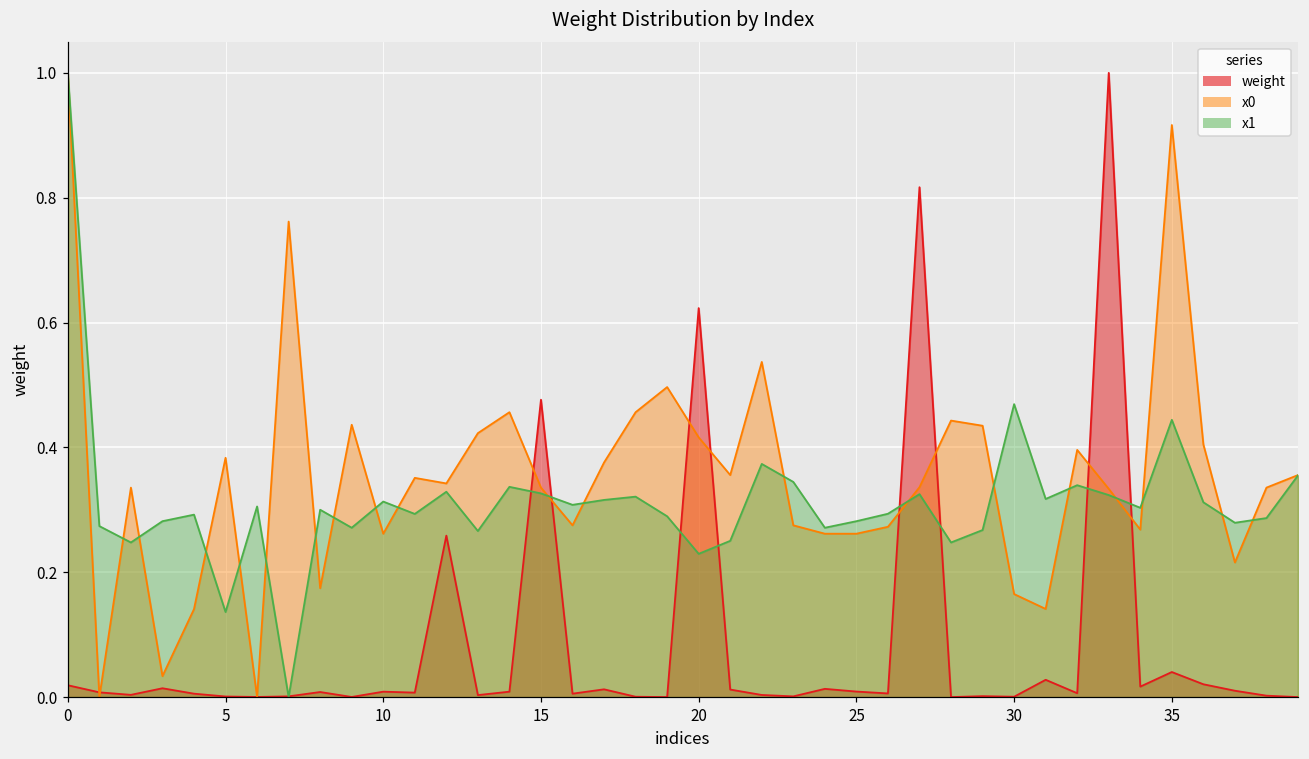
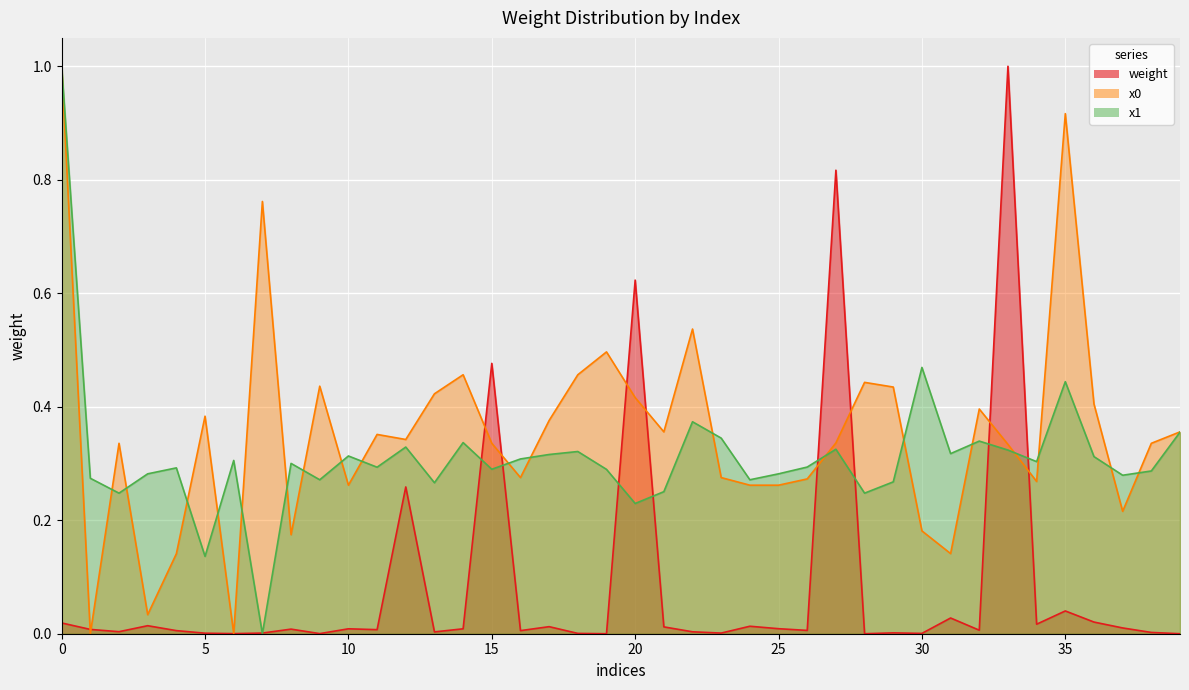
  {
    "weight": {
      "0": 0.02,
      "5": 0.00,
      "10": 0.01,
      "15": 0.48,
      "20": 0.62,
      "25": 0.01,
      "30": 0.00,
      "35": 0.04
    },
    "x0": {
      "5": 0.38,
      "10": 0.26,
      "15": 0.34,
      "20": 0.42,
      "25": 0.26,
-     "30": 0.17,
+     "30": 0.18,
      "35": 0.92
    },
    "x1": {
      "5": 0.14,
      "10": 0.31,
-     "15": 0.33,
+     "15": 0.29,
      "20": 0.23,
      "25": 0.28,
      "30": 0.47,
      "35": 0.44
    }
  }
